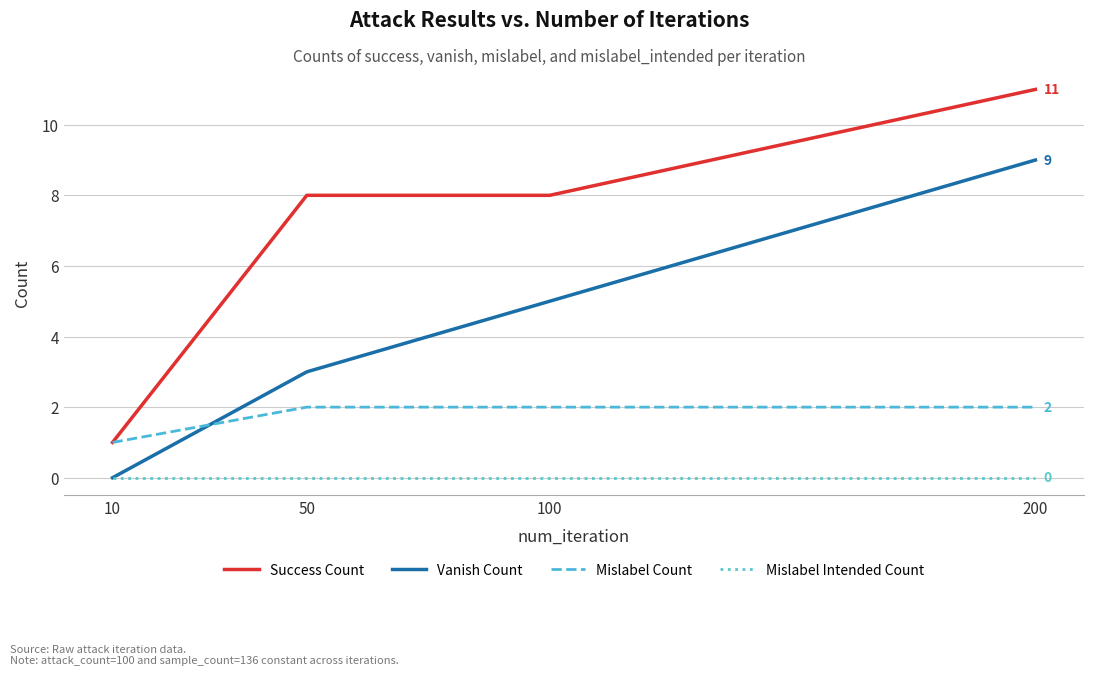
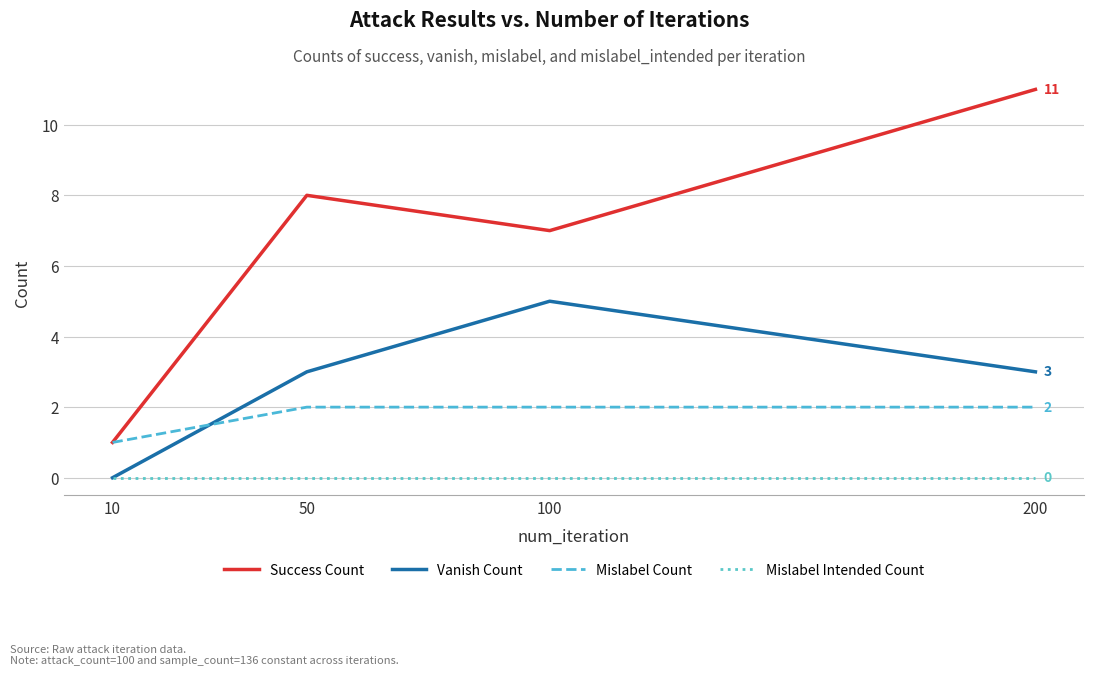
  {
    "Success Count": {
      "50": 8,
-     "100": 8
+     "100": 7
    },
    "Vanish Count": {
-     "200": 9
+     "200": 3
    }
  }
